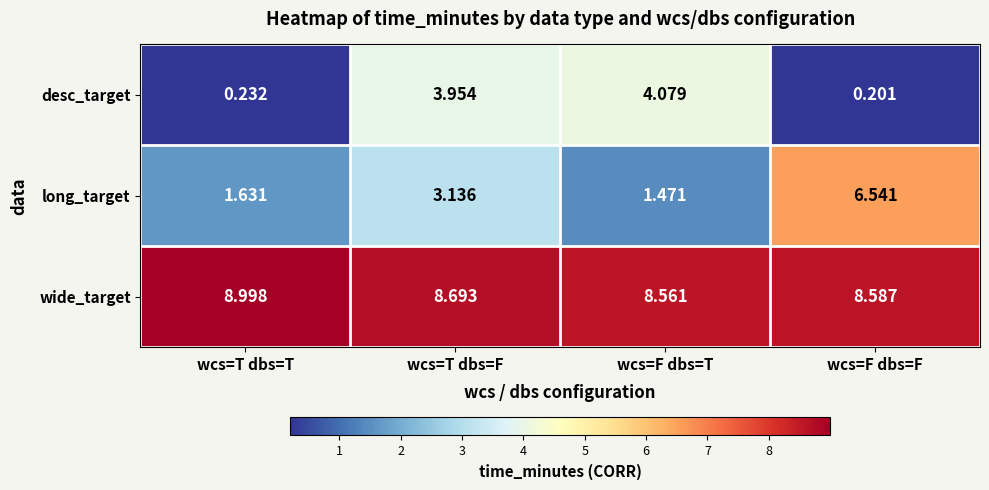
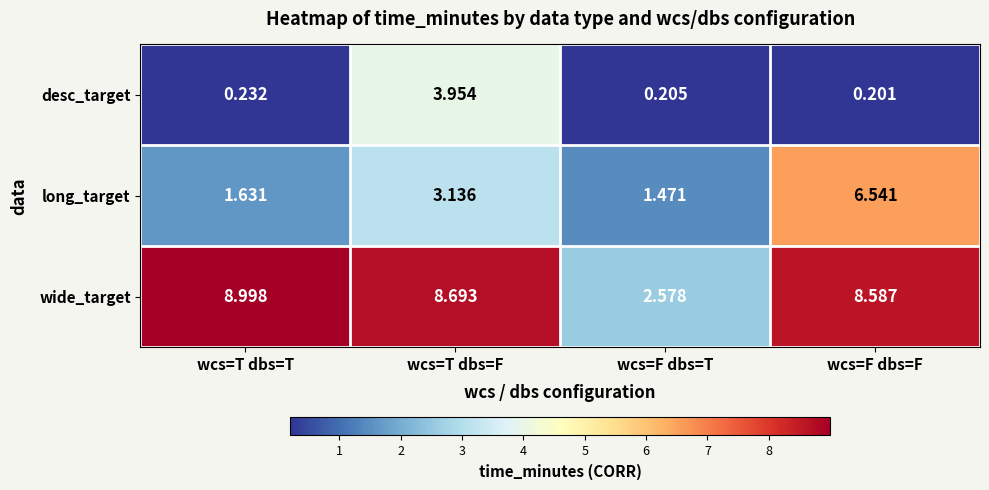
  {
    "desc_target": {
      "wcs=T dbs=T": 0.232,
      "wcs=T dbs=F": 3.954,
-     "wcs=F dbs=T": 4.079,
+     "wcs=F dbs=T": 0.205,
      "wcs=F dbs=F": 0.201
    },
    "long_target": {
      "wcs=T dbs=T": 1.631,
      "wcs=T dbs=F": 3.136,
      "wcs=F dbs=T": 1.471,
      "wcs=F dbs=F": 6.541
    },
    "wide_target": {
      "wcs=T dbs=T": 8.998,
      "wcs=T dbs=F": 8.693,
-     "wcs=F dbs=T": 8.561,
+     "wcs=F dbs=T": 2.578,
      "wcs=F dbs=F": 8.587
    }
  }
